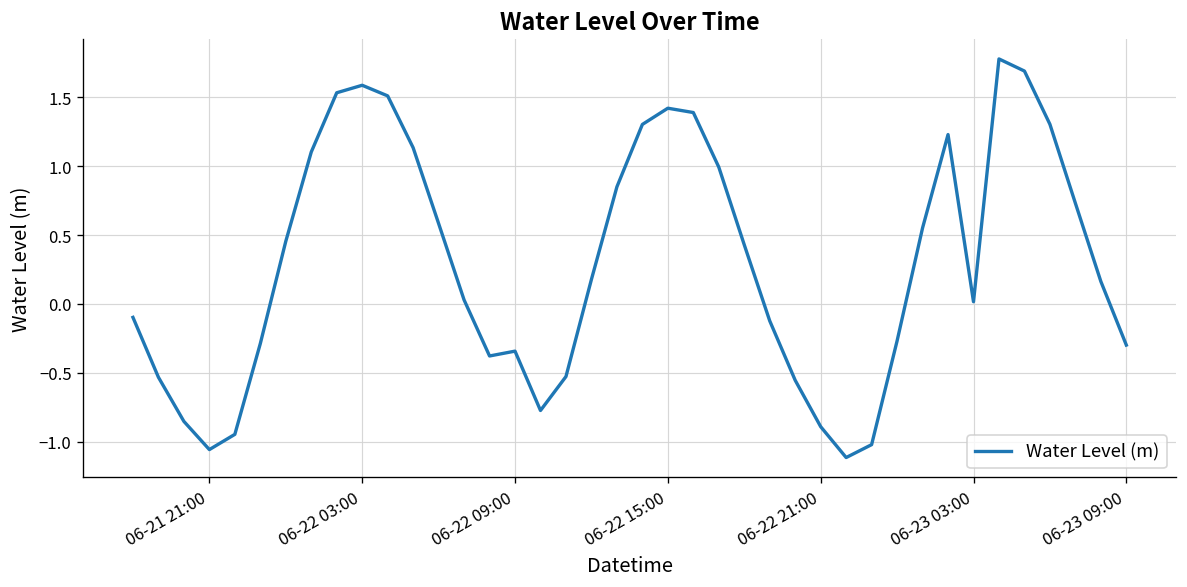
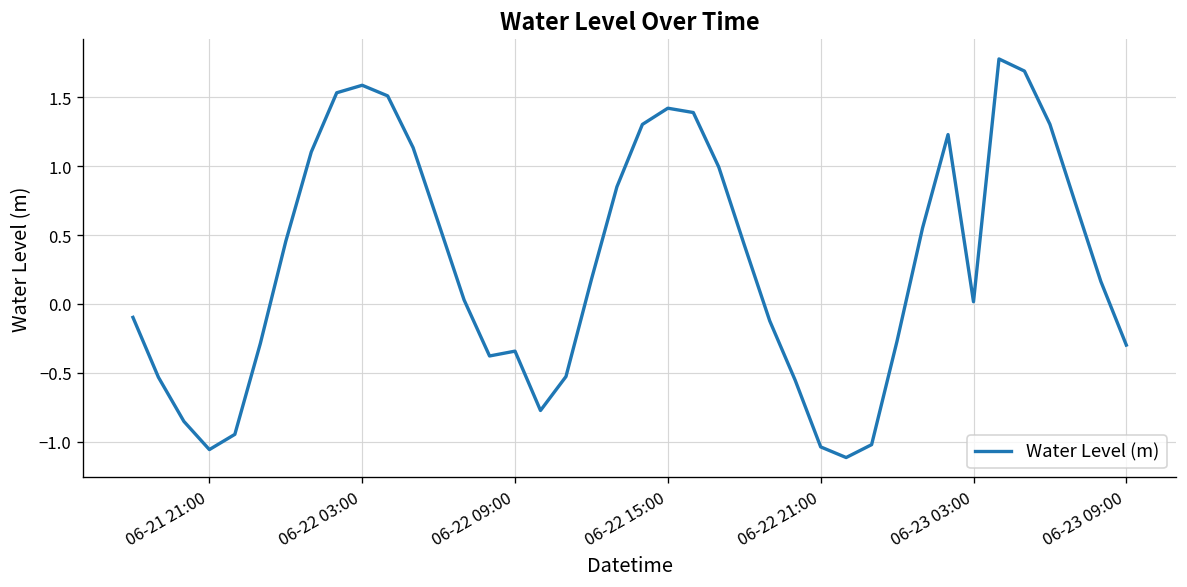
  {
    "06-21 21:00": -1.06,
    "06-22 03:00": 1.59,
    "06-22 09:00": -0.34,
    "06-22 15:00": 1.42,
-   "06-22 21:00": -0.89,
+   "06-22 21:00": -1.04,
    "06-23 03:00": 0.02,
    "06-23 09:00": -0.30
  }
